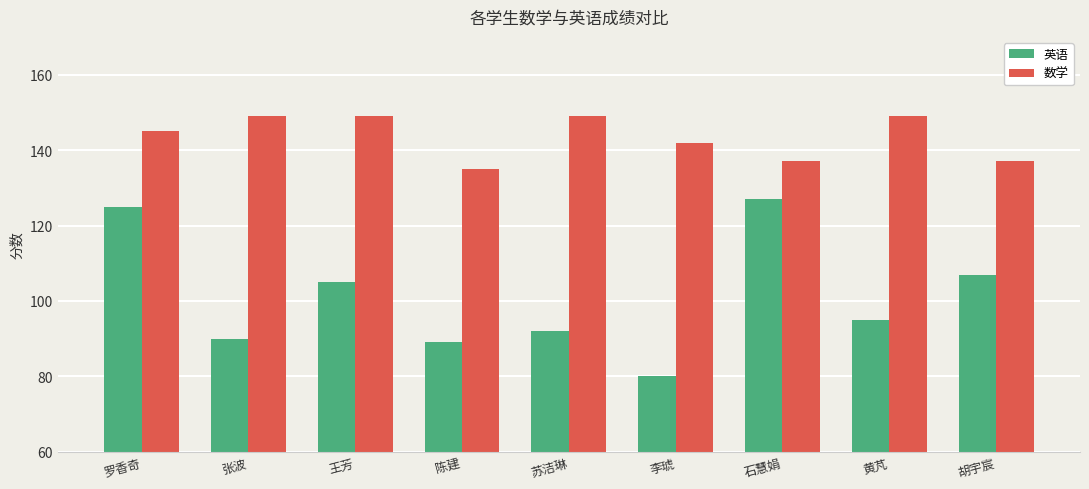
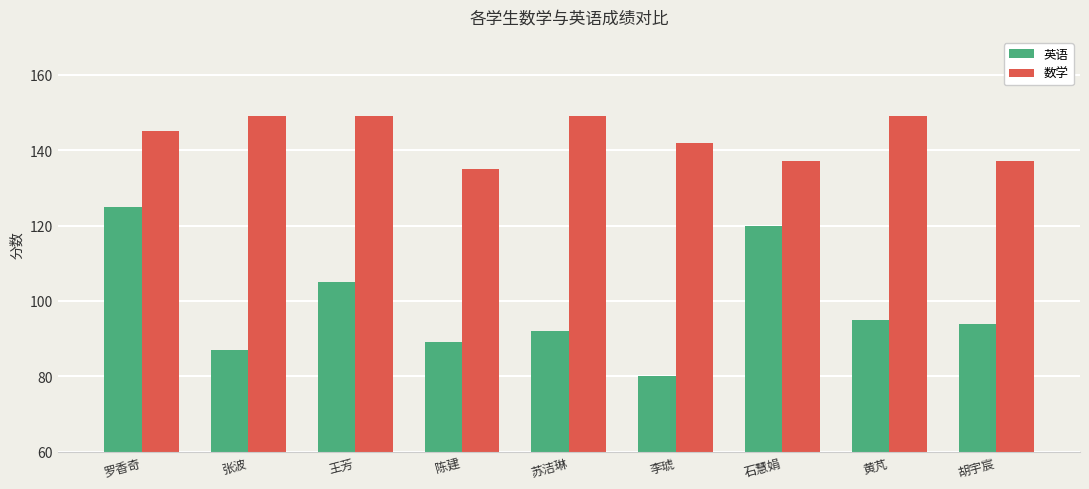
  {
    "英语": {
      "罗香奇": 125,
-     "张波": 90,
+     "张波": 87,
      "王芳": 105,
      "陈建": 89,
      "苏洁琳": 92,
      "李琥": 80,
-     "石慧娟": 127,
+     "石慧娟": 120,
      "黄芃": 95,
-     "胡宇宸": 107
+     "胡宇宸": 94
    },
    "数学": {
      "罗香奇": 145,
      "张波": 149,
      "王芳": 149,
      "陈建": 135,
      "苏洁琳": 149,
      "李琥": 142,
      "石慧娟": 137,
      "黄芃": 149,
      "胡宇宸": 137
    }
  }
